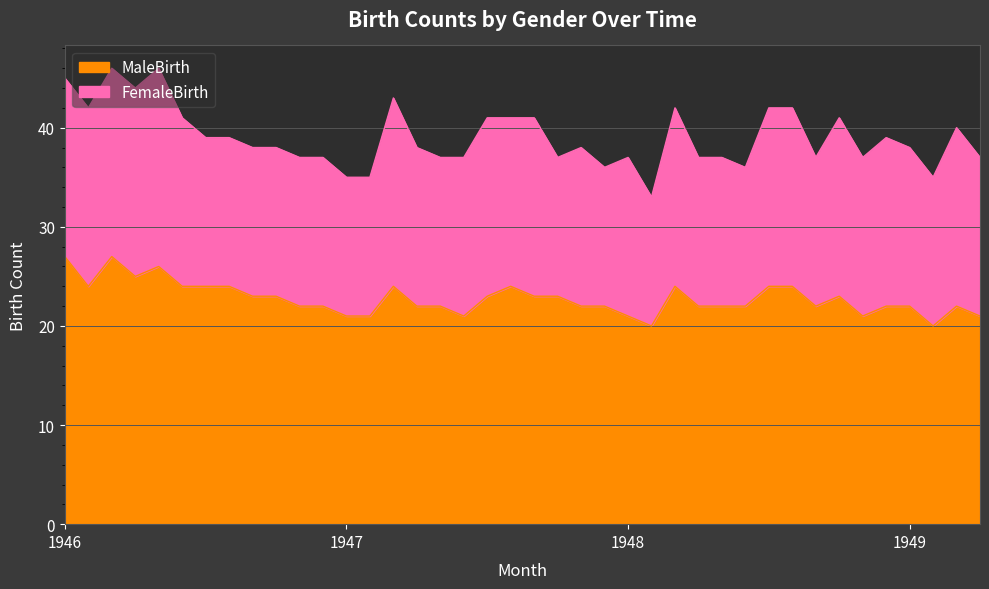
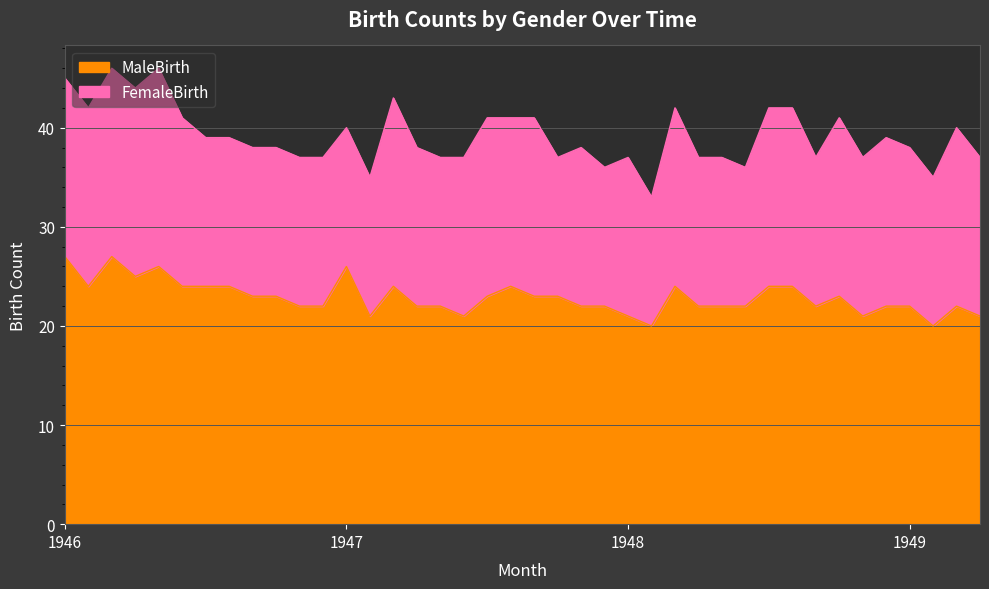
  {
    "MaleBirth": {
      "1946": 27,
-     "1947": 21,
+     "1947": 26,
      "1948": 21,
      "1949": 22
    },
    "FemaleBirth": {
      "1946": 18,
      "1947": 14,
      "1948": 16,
      "1949": 16
    }
  }
